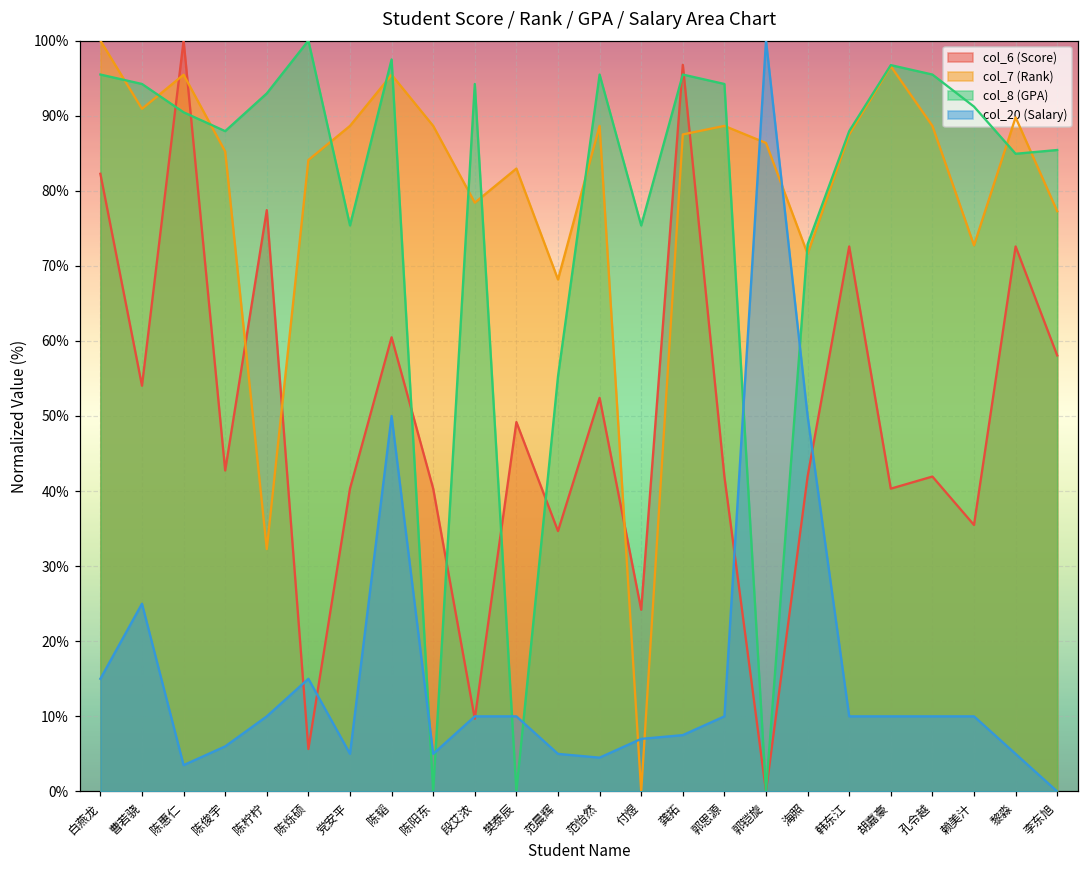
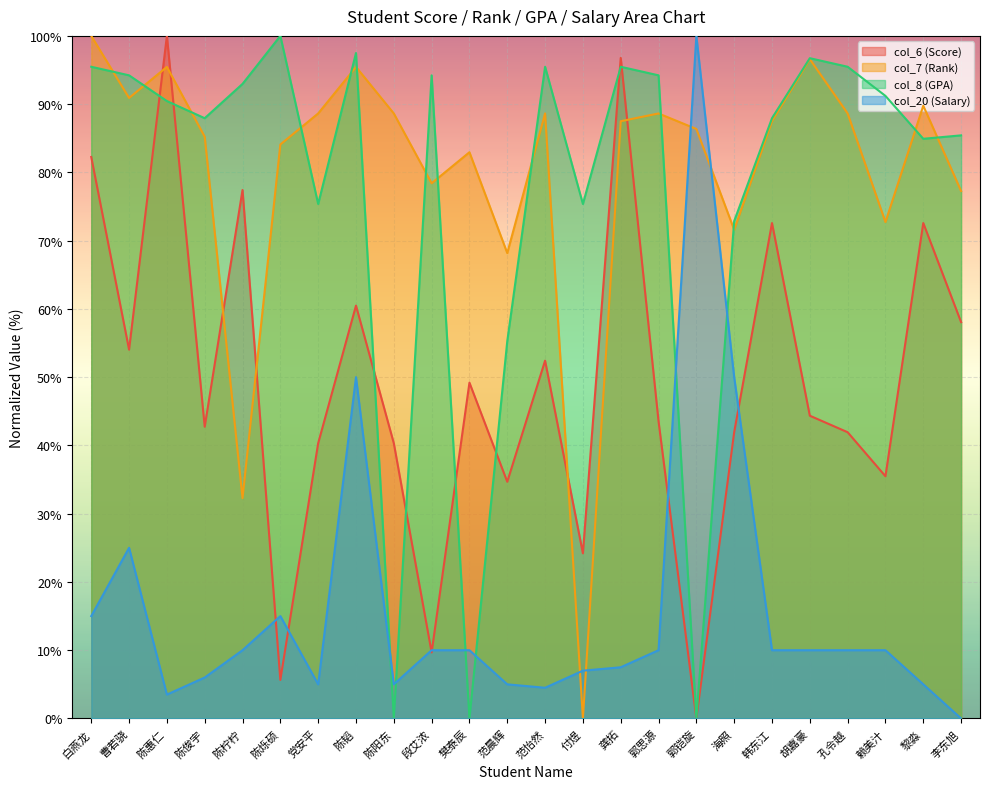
  {
    "col_6 (Score)": {
      "白燕龙": "82%",
      "曹若骁": "54%",
      "陈惠仁": "100%",
      "陈俊宇": "43%",
      "陈柠柠": "77%",
      "陈烁硕": "6%",
      "党安平": "40%",
      "陈韬": "60%",
      "陈阳东": "40%",
      "樊泰辰": "49%",
      "范晨辉": "35%",
      "范怡然": "52%",
      "付煜": "24%",
      "龚拓": "97%",
-     "郭思源": "42%",
+     "郭思源": "44%",
      "海照": "42%",
      "韩东江": "73%",
-     "胡嘉豪": "40%",
+     "胡嘉豪": "44%",
      "孔令越": "42%",
      "赖美汁": "35%",
      "黎淼": "73%",
      "李东旭": "58%"
    },
    "col_7 (Rank)": {
      "白燕龙": "100%",
      "曹若骁": "91%",
      "陈惠仁": "95%",
      "陈俊宇": "85%",
      "陈柠柠": "32%",
      "陈烁硕": "84%",
      "党安平": "89%",
      "陈韬": "95%",
      "陈阳东": "89%",
      "段艾浓": "78%",
      "樊泰辰": "83%",
      "范晨辉": "68%",
      "范怡然": "89%",
      "付煜": "0%",
      "龚拓": "88%",
      "郭思源": "89%",
      "郭铠旋": "86%",
      "海照": "72%",
      "韩东江": "88%",
      "孔令越": "89%",
      "赖美汁": "73%",
      "李东旭": "77%"
    },
    "col_8 (GPA)": {
      "白燕龙": "95%",
      "曹若骁": "94%",
      "陈惠仁": "90%",
      "陈俊宇": "88%",
      "陈柠柠": "93%",
      "陈烁硕": "100%",
      "党安平": "75%",
      "陈韬": "97%",
      "陈阳东": "0%",
      "段艾浓": "94%",
      "樊泰辰": "0%",
      "范晨辉": "55%",
      "范怡然": "95%",
      "付煜": "75%",
      "龚拓": "95%",
      "郭思源": "94%",
      "海照": "73%",
      "韩东江": "88%",
      "孔令越": "95%",
      "黎淼": "85%",
      "李东旭": "85%"
    },
    "col_20 (Salary)": {
      "白燕龙": "15%",
      "曹若骁": "25%",
      "陈惠仁": "4%",
      "陈俊宇": "6%",
      "陈柠柠": "10%",
      "陈烁硕": "15%",
      "党安平": "5%",
      "陈韬": "50%",
      "陈阳东": "5%",
      "樊泰辰": "10%",
      "范晨辉": "5%",
      "范怡然": "5%",
      "付煜": "7%",
      "龚拓": "8%",
      "郭思源": "10%",
      "郭铠旋": "100%",
      "海照": "50%",
      "韩东江": "10%",
      "胡嘉豪": "10%",
      "孔令越": "10%",
      "赖美汁": "10%",
      "黎淼": "5%",
      "李东旭": "0%"
    }
  }
